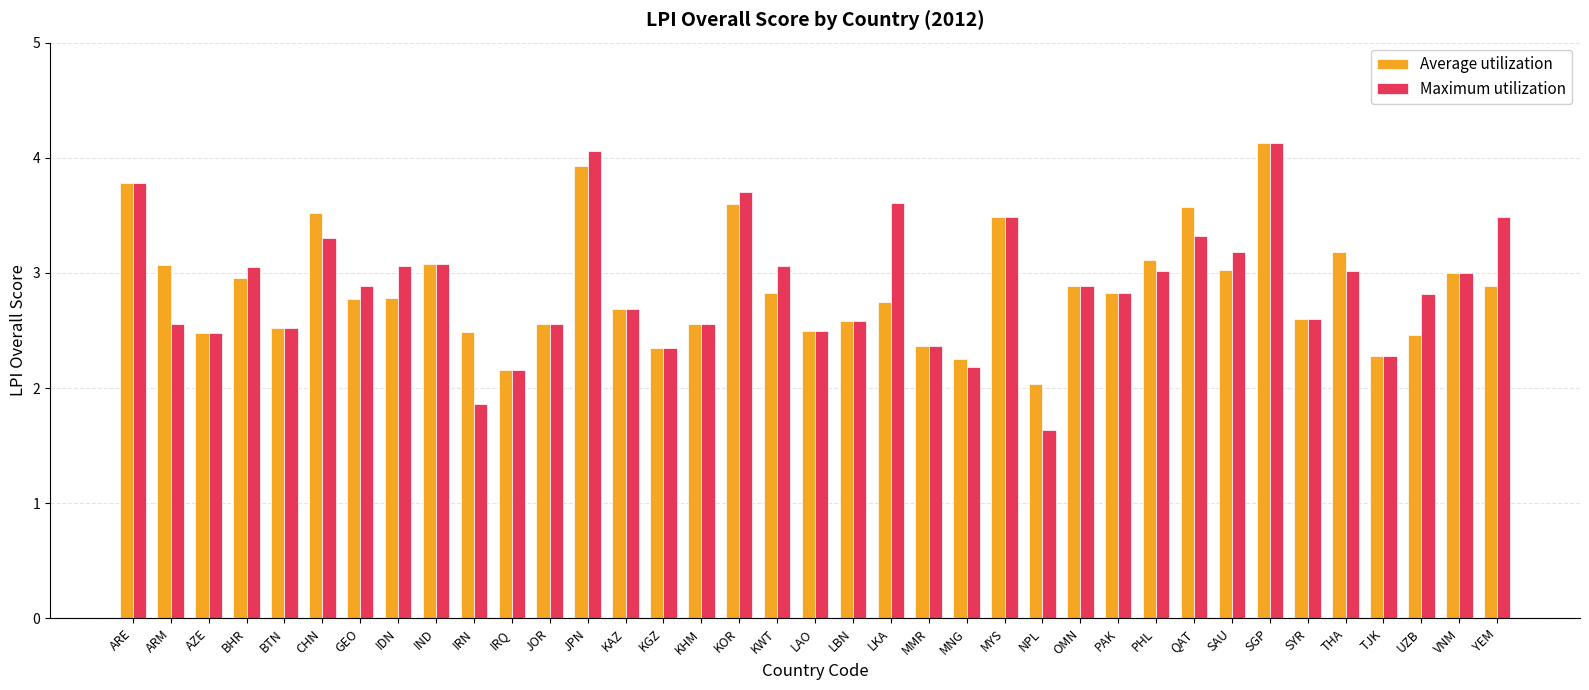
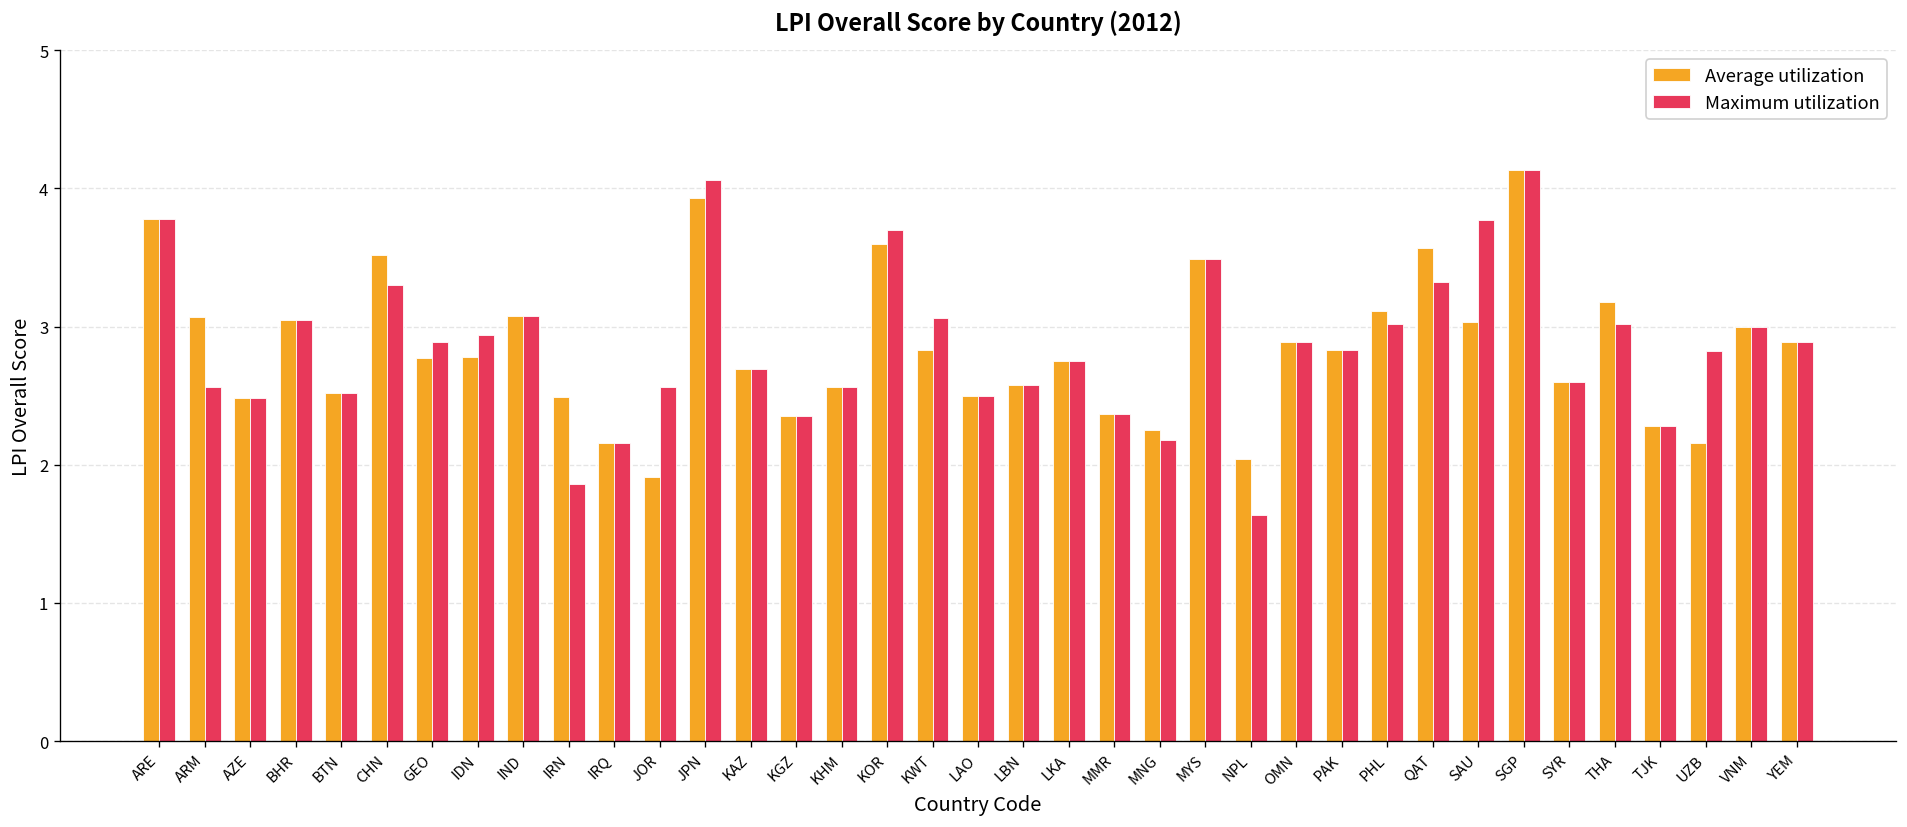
  {
    "Average utilization": {
      "ARE": 3.78,
      "ARM": 3.07,
      "AZE": 2.48,
-     "BHR": 2.96,
+     "BHR": 3.05,
      "BTN": 2.52,
      "CHN": 3.52,
      "GEO": 2.77,
      "IDN": 2.78,
      "IND": 3.08,
      "IRN": 2.49,
      "IRQ": 2.16,
-     "JOR": 2.56,
+     "JOR": 1.91,
      "JPN": 3.93,
      "KAZ": 2.69,
      "KGZ": 2.35,
      "KHM": 2.56,
      "KOR": 3.60,
      "KWT": 2.83,
      "LAO": 2.50,
      "LBN": 2.58,
      "LKA": 2.75,
      "MMR": 2.37,
      "MNG": 2.25,
      "MYS": 3.49,
      "NPL": 2.04,
      "OMN": 2.89,
      "PAK": 2.83,
      "PHL": 3.11,
      "QAT": 3.57,
      "SAU": 3.03,
      "SGP": 4.13,
      "SYR": 2.60,
      "THA": 3.18,
      "TJK": 2.28,
-     "UZB": 2.46,
+     "UZB": 2.16,
      "VNM": 3.00,
      "YEM": 2.89
    },
    "Maximum utilization": {
      "ARE": 3.78,
      "ARM": 2.56,
      "AZE": 2.48,
      "BHR": 3.05,
      "BTN": 2.52,
      "CHN": 3.30,
      "GEO": 2.89,
-     "IDN": 3.06,
+     "IDN": 2.94,
      "IND": 3.08,
      "IRN": 1.86,
      "IRQ": 2.16,
      "JOR": 2.56,
      "JPN": 4.06,
      "KAZ": 2.69,
      "KGZ": 2.35,
      "KHM": 2.56,
      "KOR": 3.70,
      "KWT": 3.06,
      "LAO": 2.50,
      "LBN": 2.58,
-     "LKA": 3.61,
+     "LKA": 2.75,
      "MMR": 2.37,
      "MNG": 2.18,
      "MYS": 3.49,
      "NPL": 1.64,
      "OMN": 2.89,
      "PAK": 2.83,
      "PHL": 3.02,
      "QAT": 3.32,
-     "SAU": 3.18,
+     "SAU": 3.77,
      "SGP": 4.13,
      "SYR": 2.60,
      "THA": 3.02,
      "TJK": 2.28,
      "UZB": 2.82,
      "VNM": 3.00,
-     "YEM": 3.49
+     "YEM": 2.89
    }
  }
